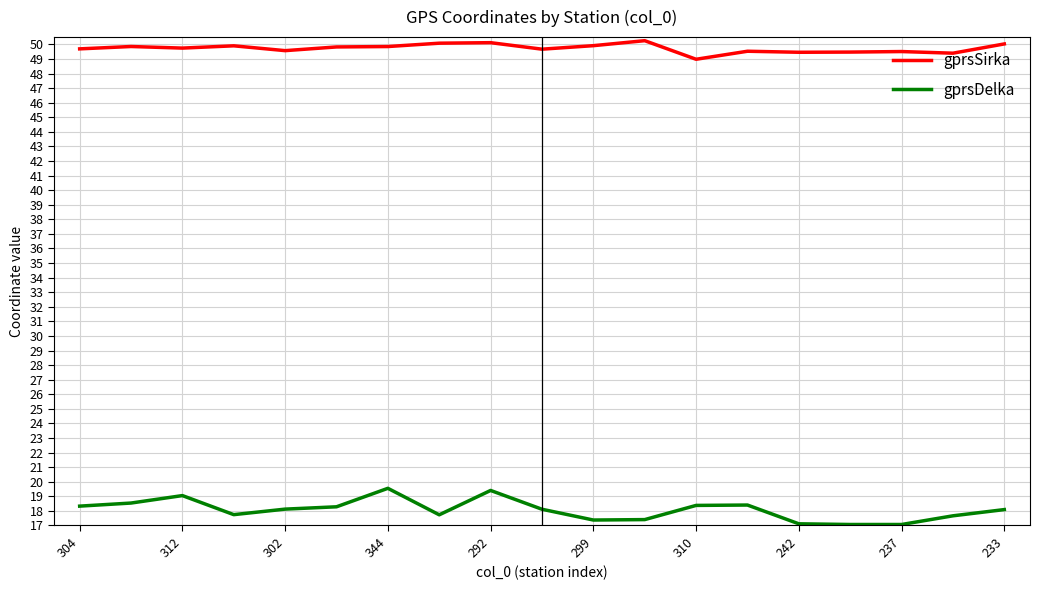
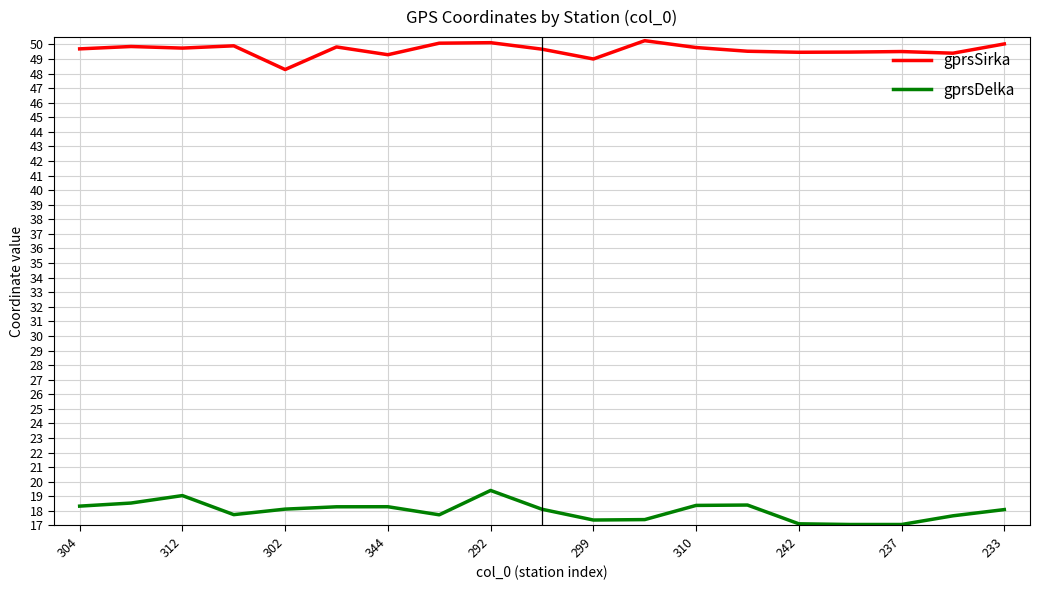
  {
    "gprsSirka": {
      "304": 49.7,
      "312": 49.7,
-     "302": 49.6,
-     "344": 49.9,
+     "302": 48.3,
+     "344": 49.3,
      "292": 50.1,
-     "299": 49.9,
-     "310": 49.0,
+     "299": 49.0,
+     "310": 49.8,
      "242": 49.5,
      "237": 49.5,
      "233": 50.0
    },
    "gprsDelka": {
      "304": 18.3,
      "312": 19.0,
      "302": 18.1,
-     "344": 19.5,
+     "344": 18.3,
      "292": 19.4,
      "299": 17.4,
      "310": 18.4,
      "242": 17.1,
      "237": 17.1,
      "233": 18.1
    }
  }
